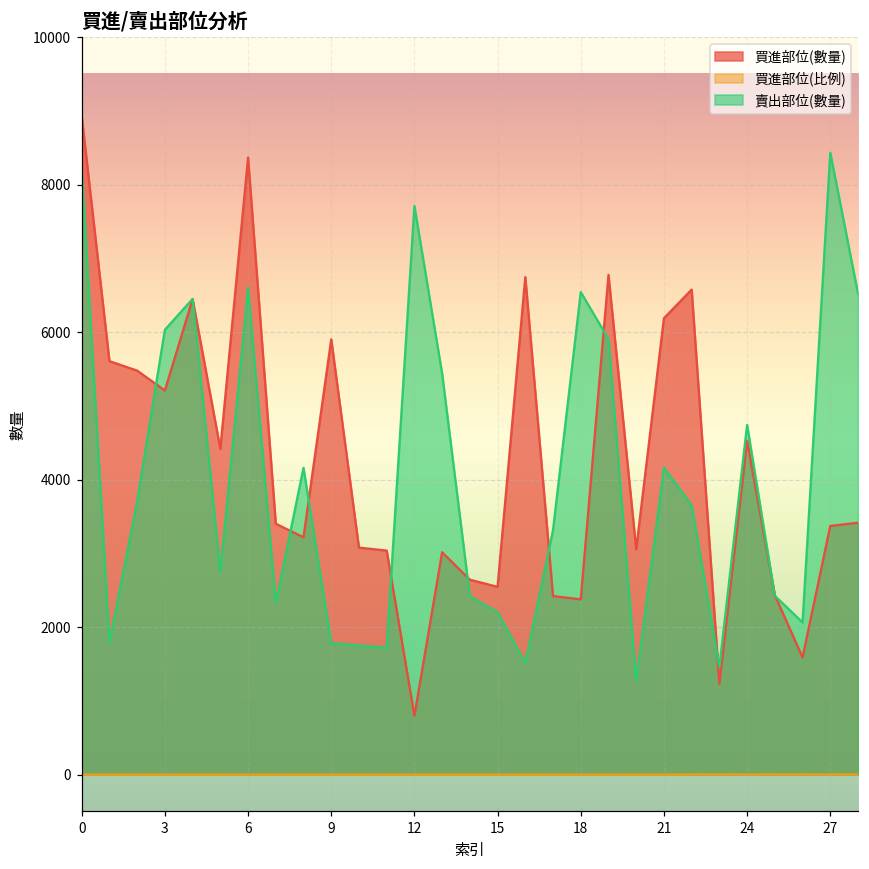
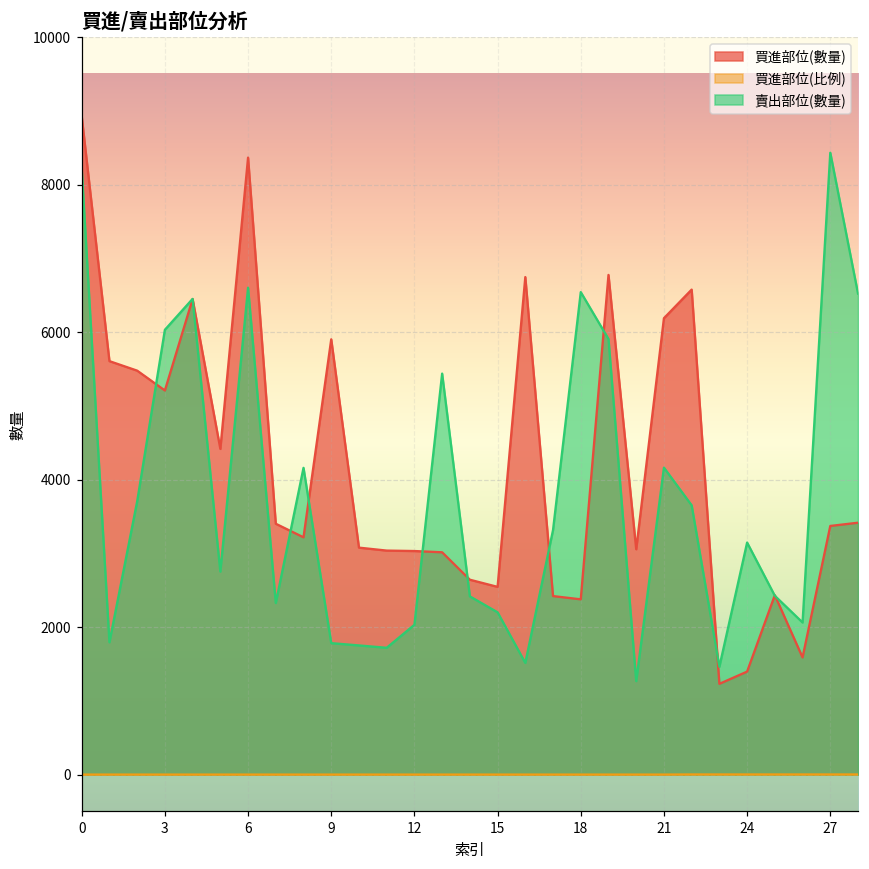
  {
    "買進部位(數量)": {
      "0": 8900,
      "3": 5200,
      "6": 8400,
      "9": 5900,
-     "12": 800,
+     "12": 3000,
      "15": 2500,
      "18": 2400,
      "21": 6200,
-     "24": 4500,
+     "24": 1400,
      "27": 3400
    },
    "買進部位(比例)": {
      "0": 0,
      "3": 0,
      "6": 0,
      "9": 0,
      "12": 0,
      "15": 0,
      "18": 0,
      "21": 0,
      "24": 0,
      "27": 0
    },
    "賣出部位(數量)": {
      "0": 8200,
      "3": 6000,
      "6": 6600,
      "9": 1800,
-     "12": 7700,
+     "12": 2000,
      "15": 2200,
      "18": 6500,
      "21": 4200,
-     "24": 4700,
+     "24": 3100,
      "27": 8400
    }
  }
